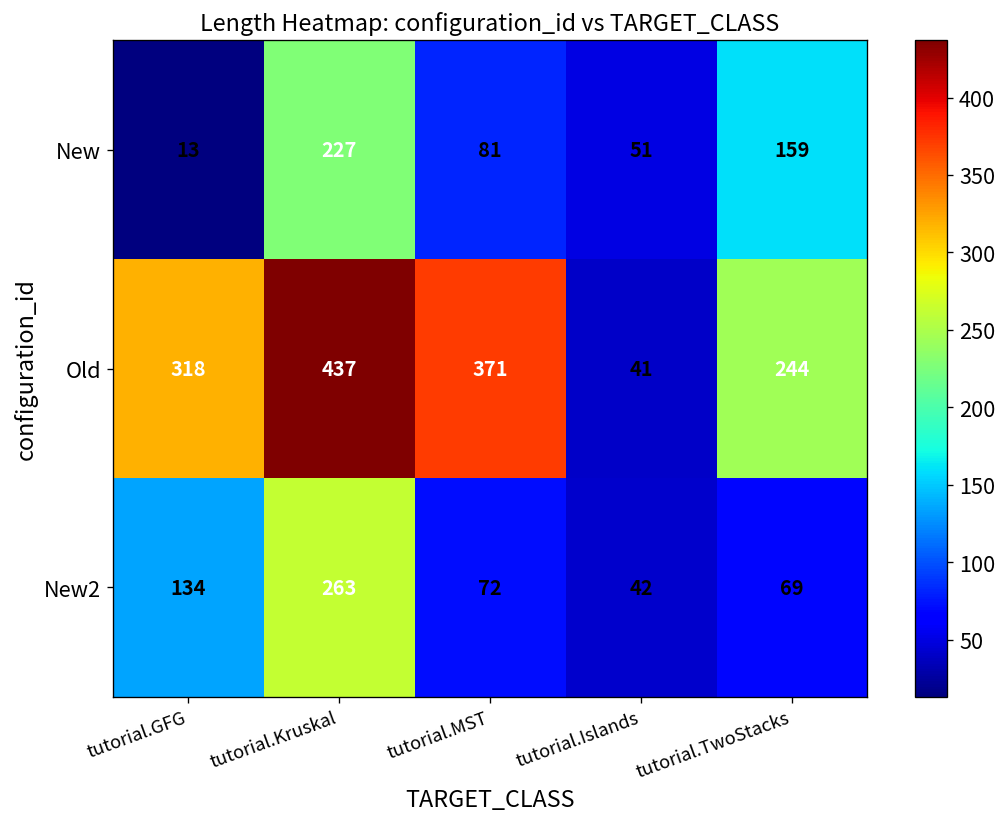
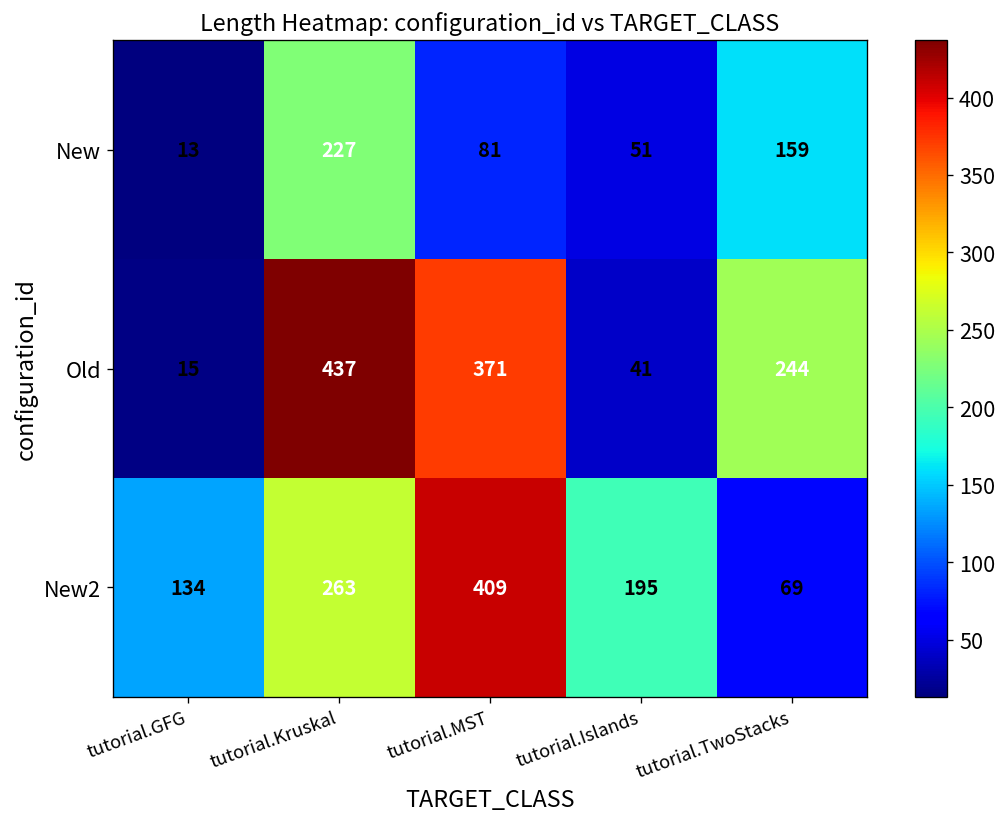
  {
    "New": {
      "tutorial.GFG": 13,
      "tutorial.Kruskal": 227,
      "tutorial.MST": 81,
      "tutorial.Islands": 51,
      "tutorial.TwoStacks": 159
    },
    "Old": {
-     "tutorial.GFG": 318,
+     "tutorial.GFG": 15,
      "tutorial.Kruskal": 437,
      "tutorial.MST": 371,
      "tutorial.Islands": 41,
      "tutorial.TwoStacks": 244
    },
    "New2": {
      "tutorial.GFG": 134,
      "tutorial.Kruskal": 263,
-     "tutorial.MST": 72,
-     "tutorial.Islands": 42,
+     "tutorial.MST": 409,
+     "tutorial.Islands": 195,
      "tutorial.TwoStacks": 69
    }
  }
